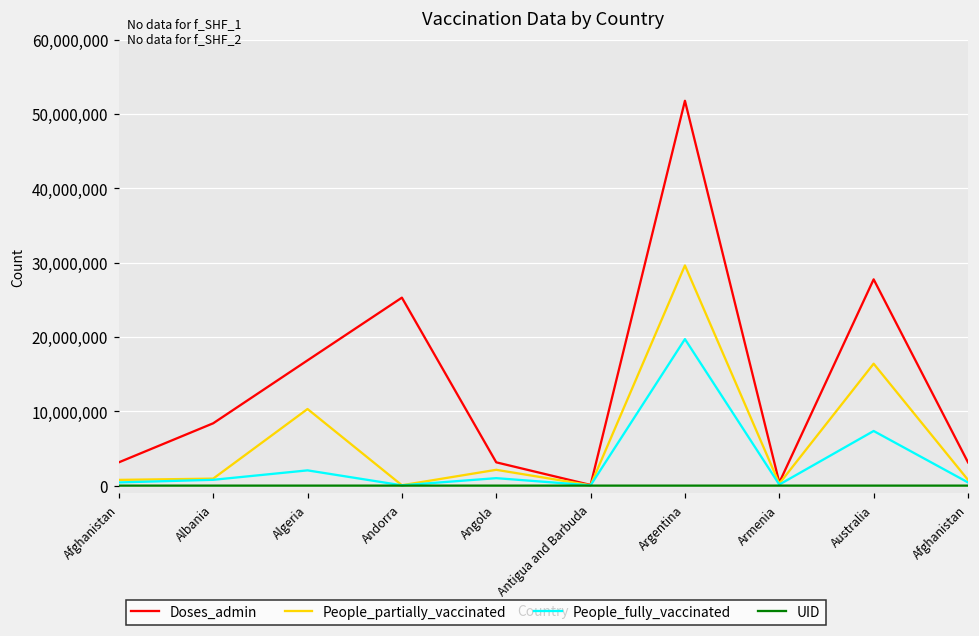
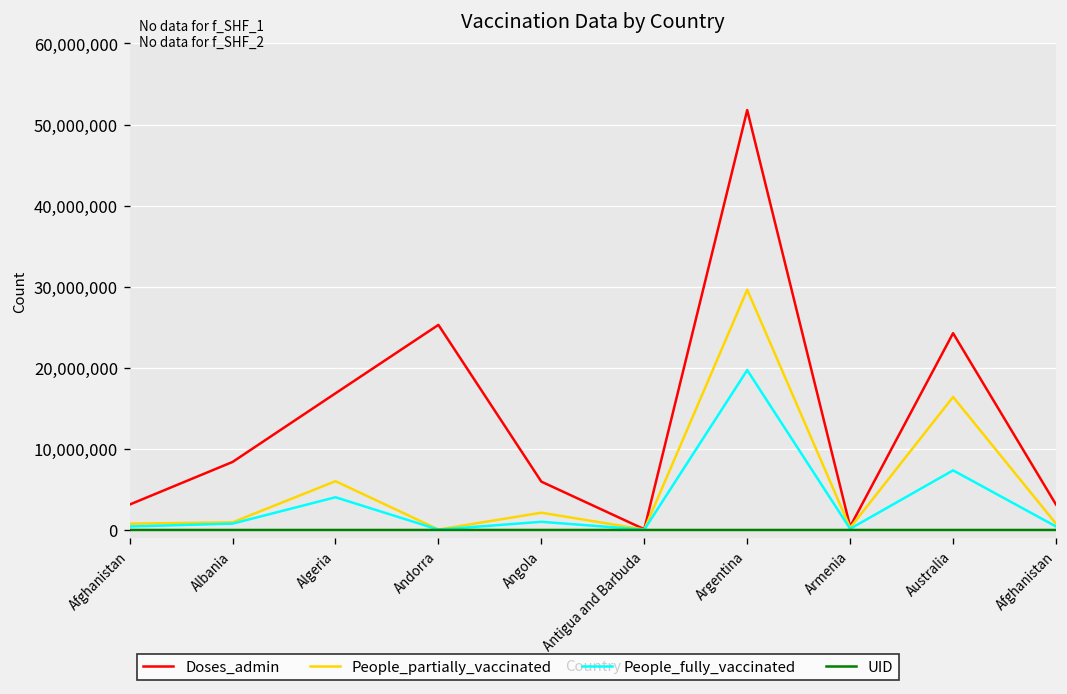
  {
    "Doses_admin": {
      "Albania": "8,000,000",
      "Algeria": "17,000,000",
      "Andorra": "25,000,000",
-     "Angola": "3,000,000",
+     "Angola": "6,000,000",
      "Argentina": "52,000,000",
-     "Australia": "28,000,000"
+     "Australia": "24,000,000"
    },
    "People_partially_vaccinated": {
-     "Algeria": "10,000,000",
+     "Algeria": "6,000,000",
      "Angola": "2,000,000",
      "Argentina": "30,000,000",
      "Australia": "16,000,000"
    },
    "People_fully_vaccinated": {
-     "Algeria": "2,000,000",
+     "Algeria": "4,000,000",
      "Angola": "1,000,000",
      "Argentina": "20,000,000",
      "Australia": "7,000,000"
    },
    "UID": {
      "Albania": "0",
      "Algeria": "0",
      "Angola": "0",
      "Argentina": "0",
      "Australia": "0"
    }
  }
